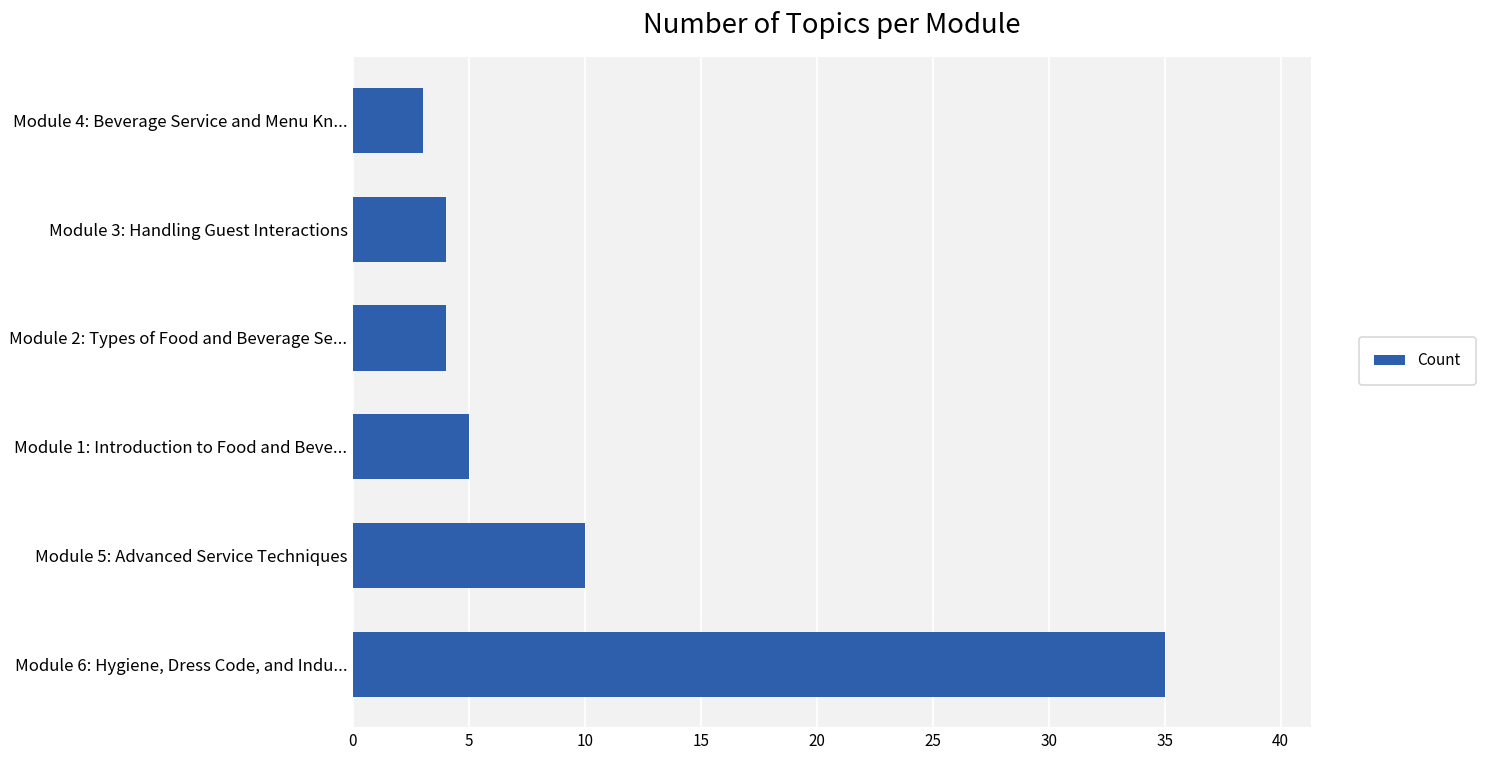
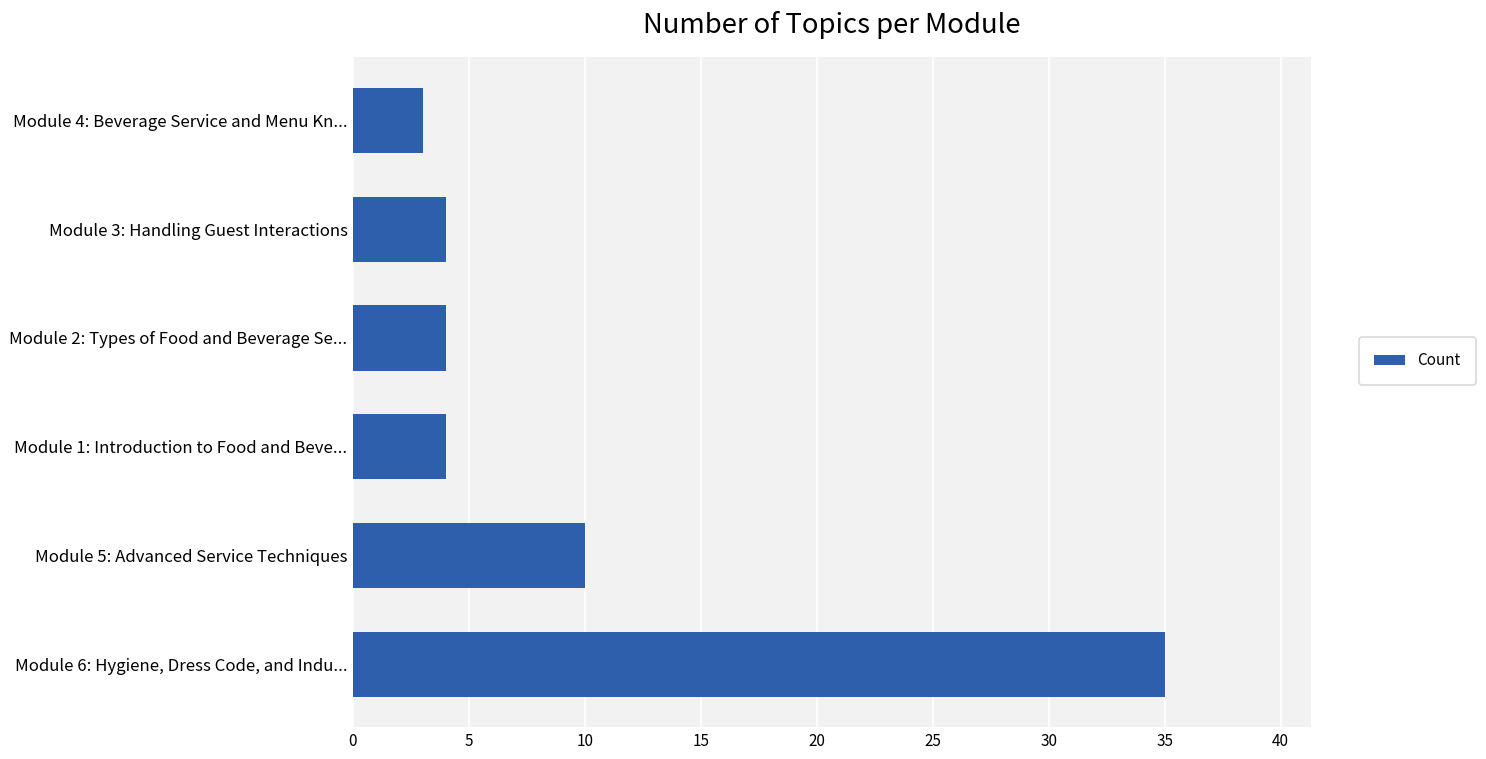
  {
    "Module 4: Beverage Service and Menu Kn...": 3,
    "Module 3: Handling Guest Interactions": 4,
    "Module 2: Types of Food and Beverage Se...": 4,
-   "Module 1: Introduction to Food and Beve...": 5,
+   "Module 1: Introduction to Food and Beve...": 4,
    "Module 5: Advanced Service Techniques": 10,
    "Module 6: Hygiene, Dress Code, and Indu...": 35
  }
